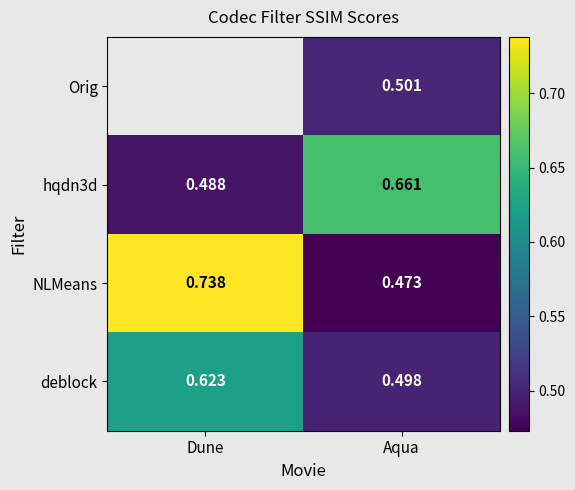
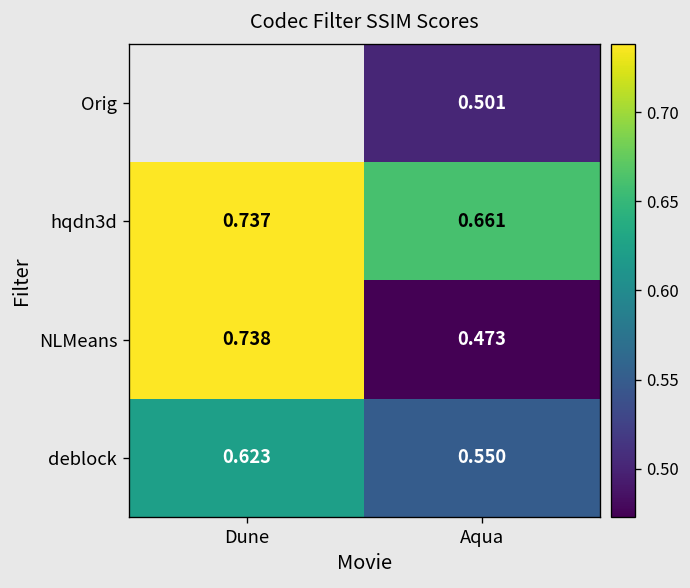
  {
    "Orig": {
      "Aqua": 0.501
    },
    "hqdn3d": {
-     "Dune": 0.488,
+     "Dune": 0.737,
      "Aqua": 0.661
    },
    "NLMeans": {
      "Dune": 0.738,
      "Aqua": 0.473
    },
    "deblock": {
      "Dune": 0.623,
-     "Aqua": 0.498
+     "Aqua": 0.550
    }
  }
